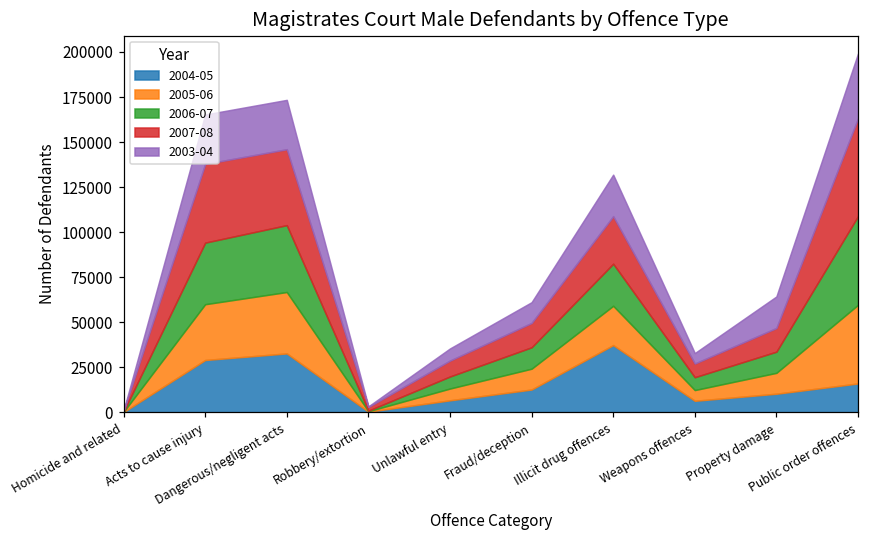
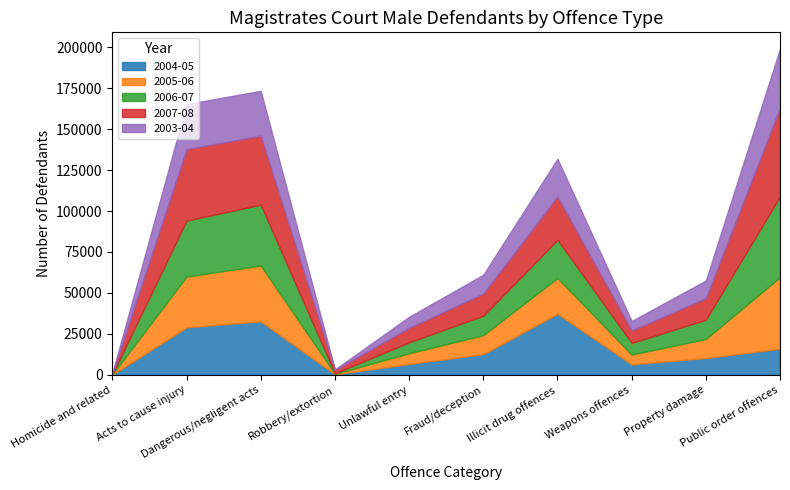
  {
    "2004-05": {
      "Acts to cause injury": 29000,
      "Dangerous/negligent acts": 33000,
      "Unlawful entry": 7000,
      "Fraud/deception": 13000,
      "Illicit drug offences": 37000,
      "Weapons offences": 6000,
      "Property damage": 10000,
      "Public order offences": 16000
    },
    "2005-06": {
      "Acts to cause injury": 31000,
      "Dangerous/negligent acts": 34000,
      "Unlawful entry": 7000,
      "Fraud/deception": 12000,
      "Illicit drug offences": 22000,
      "Weapons offences": 6000,
      "Property damage": 12000,
      "Public order offences": 44000
    },
    "2006-07": {
      "Acts to cause injury": 34000,
      "Dangerous/negligent acts": 37000,
      "Unlawful entry": 7000,
      "Fraud/deception": 12000,
      "Illicit drug offences": 23000,
      "Weapons offences": 7000,
      "Property damage": 12000,
      "Public order offences": 49000
    },
    "2007-08": {
      "Acts to cause injury": 44000,
      "Dangerous/negligent acts": 42000,
      "Unlawful entry": 9000,
      "Fraud/deception": 14000,
      "Illicit drug offences": 26000,
      "Weapons offences": 8000,
      "Property damage": 13000,
      "Public order offences": 54000
    },
    "2003-04": {
      "Dangerous/negligent acts": 27000,
      "Unlawful entry": 7000,
      "Fraud/deception": 12000,
      "Illicit drug offences": 23000,
      "Weapons offences": 6000,
-     "Property damage": 18000,
+     "Property damage": 11000,
      "Public order offences": 36000
    }
  }
